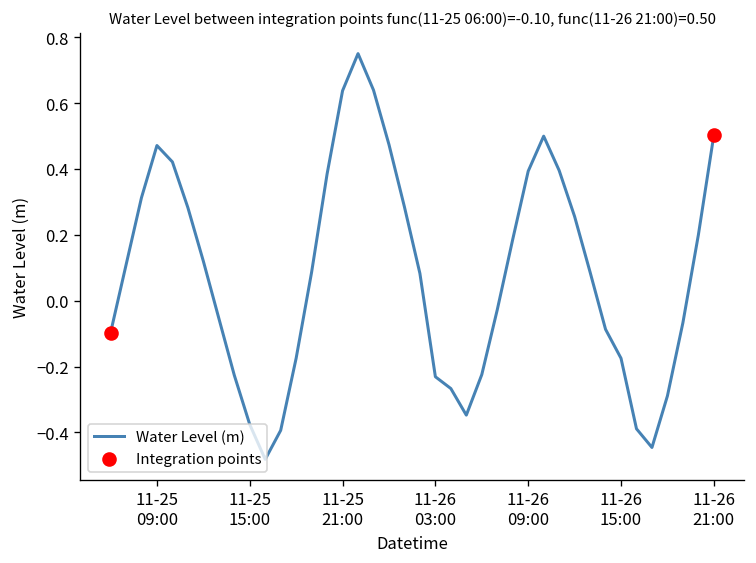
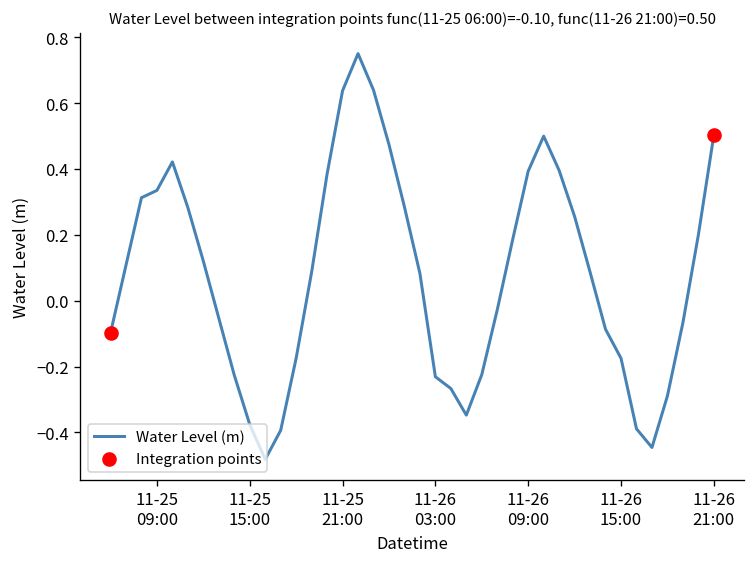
  {
    "Water Level (m)": {
-     "11-25 09:00": 0.47,
+     "11-25 09:00": 0.34,
      "11-25 21:00": 0.64,
      "11-26 03:00": -0.23,
      "11-26 09:00": 0.39,
      "11-26 15:00": -0.17
    }
  }
